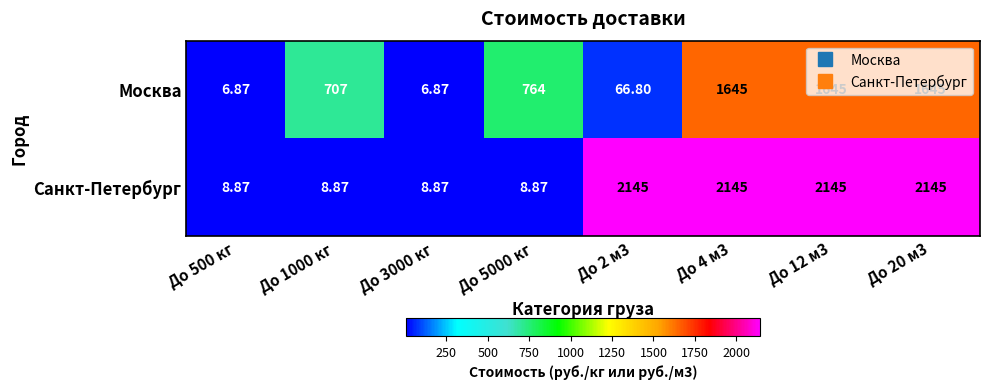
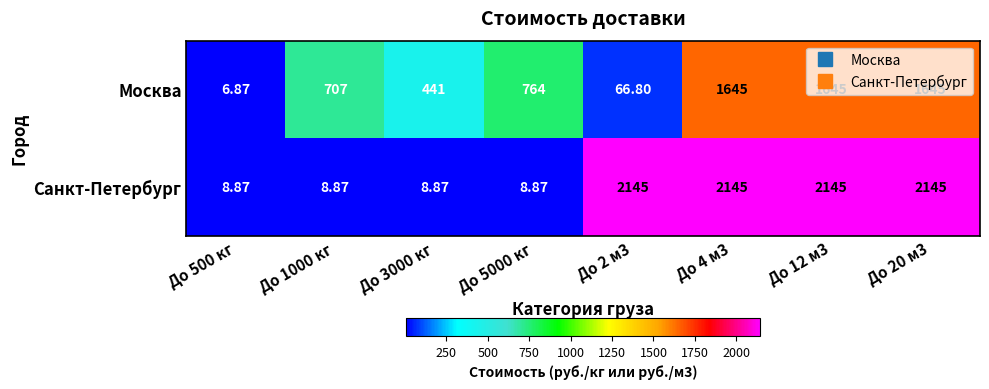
  {
    "Москва": {
      "До 500 кг": 6.87,
      "До 1000 кг": 707,
-     "До 3000 кг": 6.87,
+     "До 3000 кг": 441,
      "До 5000 кг": 764,
      "До 2 м3": 66.80,
      "До 4 м3": 1645
    },
    "Санкт-Петербург": {
      "До 500 кг": 8.87,
      "До 1000 кг": 8.87,
      "До 3000 кг": 8.87,
      "До 5000 кг": 8.87,
      "До 2 м3": 2145,
      "До 4 м3": 2145,
      "До 12 м3": 2145,
      "До 20 м3": 2145
    }
  }
